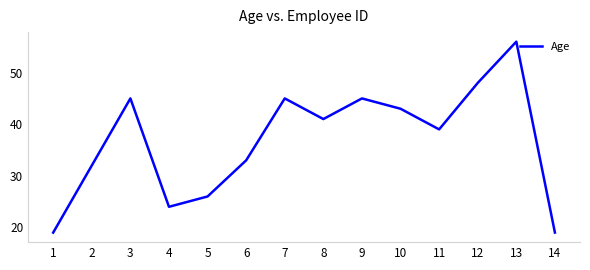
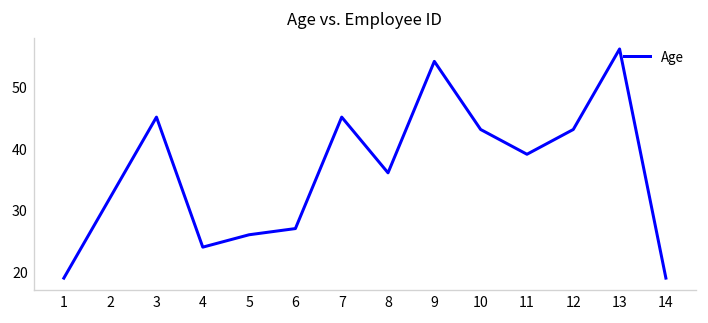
  {
    "1": 19,
    "2": 32,
    "3": 45,
    "4": 24,
    "5": 26,
-   "6": 33,
+   "6": 27,
    "7": 45,
-   "8": 41,
-   "9": 45,
+   "8": 36,
+   "9": 54,
    "10": 43,
    "11": 39,
-   "12": 48,
+   "12": 43,
    "13": 56,
    "14": 19
  }
